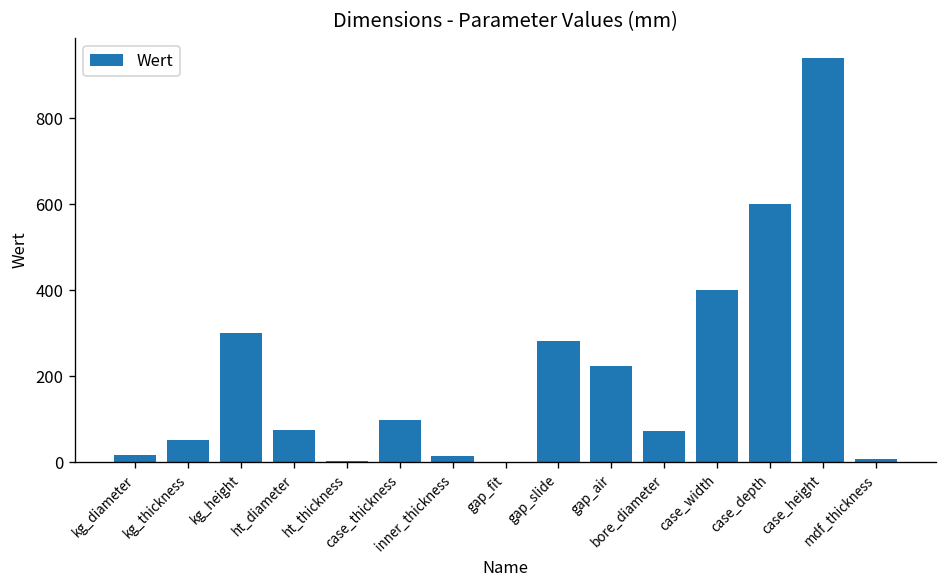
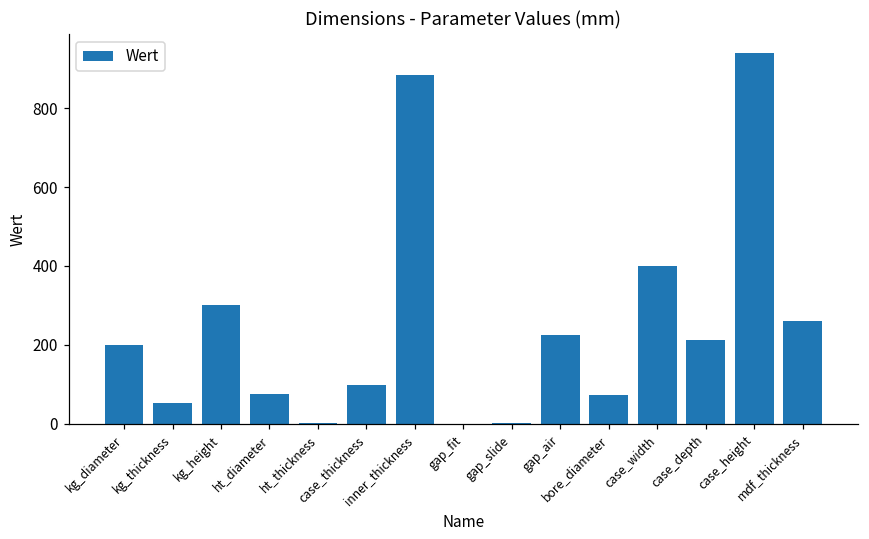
  {
-   "kg_diameter": 20,
+   "kg_diameter": 200,
    "kg_thickness": 50,
    "kg_height": 300,
    "ht_diameter": 80,
    "case_thickness": 100,
-   "inner_thickness": 20,
-   "gap_slide": 280,
+   "inner_thickness": 880,
+   "gap_slide": 0,
    "gap_air": 220,
    "bore_diameter": 70,
    "case_width": 400,
-   "case_depth": 600,
+   "case_depth": 210,
    "case_height": 940,
-   "mdf_thickness": 10
+   "mdf_thickness": 260
  }
